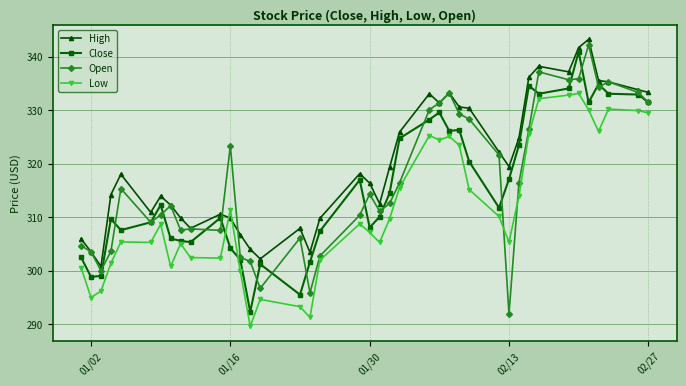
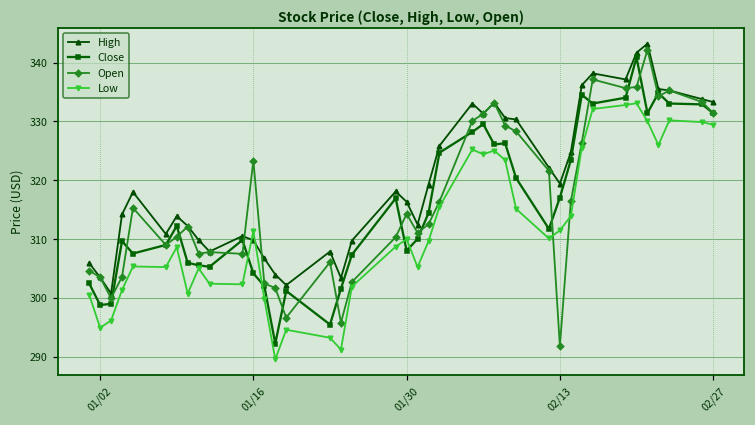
  {
    "Open": {
      "01/16": 323,
      "01/30": 314,
      "02/13": 292
    },
    "Low": {
      "01/02": 295,
      "01/16": 311,
-     "01/30": 307,
-     "02/13": 305,
+     "01/30": 310,
+     "02/13": 312,
      "02/27": 329
    }
  }
